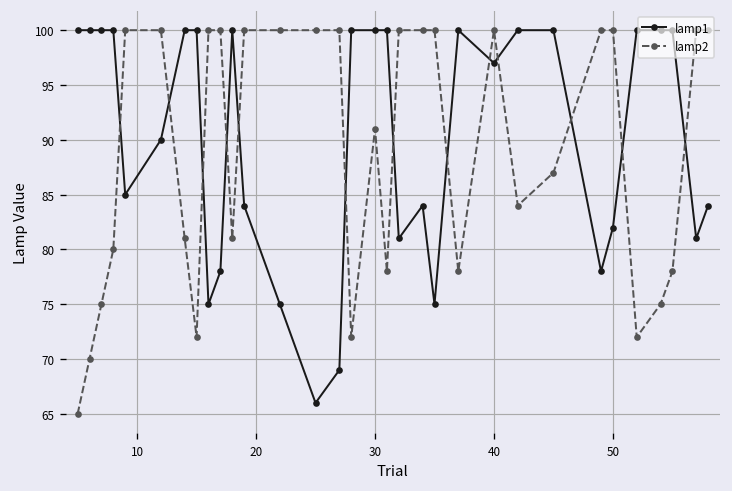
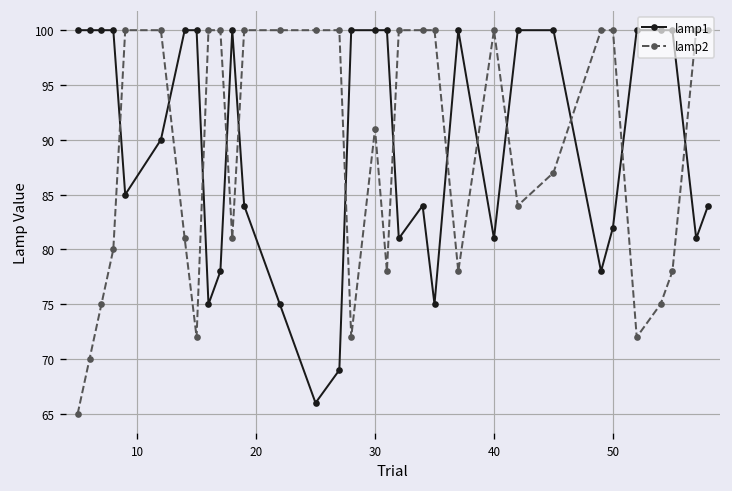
  {
    "lamp1": {
      "30": 100,
-     "40": 97,
+     "40": 81,
      "50": 82
    },
    "lamp2": {
      "30": 91,
      "40": 100,
      "50": 100
    }
  }
